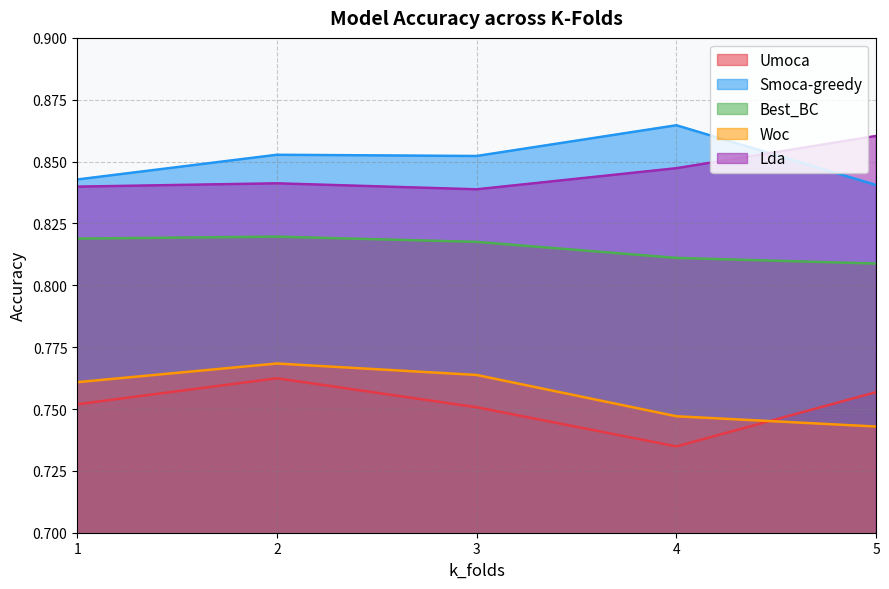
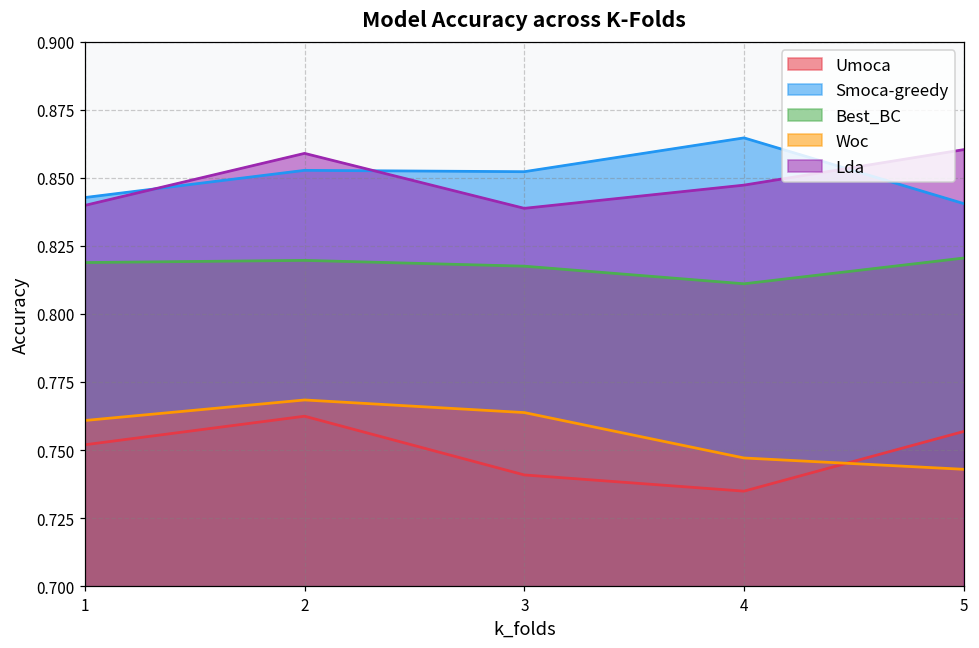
  {
    "Umoca": {
      "1": 0.752,
      "2": 0.762,
-     "3": 0.751,
+     "3": 0.741,
      "4": 0.735,
      "5": 0.757
    },
    "Smoca-greedy": {
      "1": 0.843,
      "2": 0.853,
      "3": 0.852,
      "4": 0.865,
      "5": 0.841
    },
    "Best_BC": {
      "1": 0.819,
      "2": 0.820,
      "3": 0.818,
      "4": 0.811,
-     "5": 0.809
+     "5": 0.821
    },
    "Woc": {
      "1": 0.761,
      "2": 0.768,
      "3": 0.764,
      "4": 0.747,
      "5": 0.743
    },
    "Lda": {
      "1": 0.840,
-     "2": 0.841,
+     "2": 0.859,
      "3": 0.839,
      "4": 0.847,
      "5": 0.860
    }
  }
